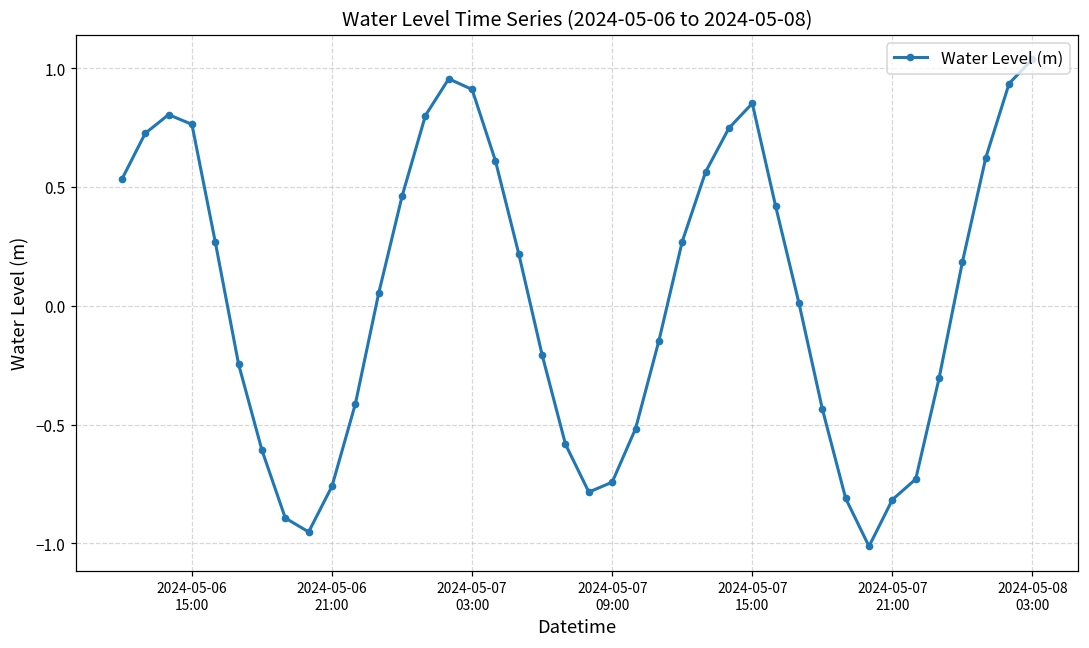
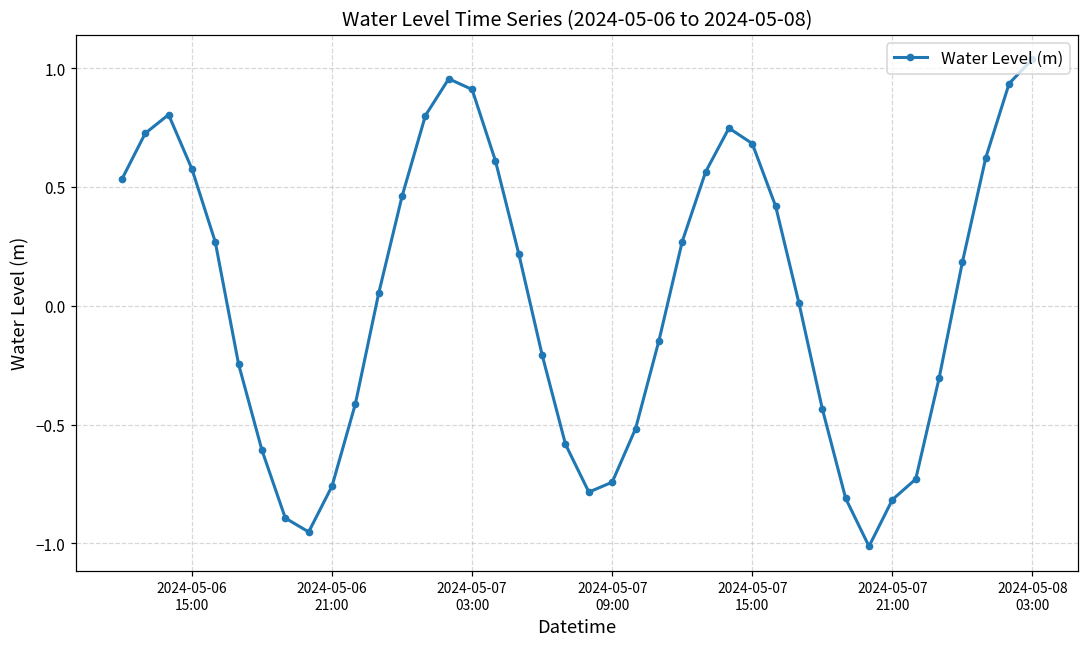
  {
-   "2024-05-06 15:00": 0.76,
+   "2024-05-06 15:00": 0.58,
    "2024-05-06 21:00": -0.76,
    "2024-05-07 03:00": 0.91,
    "2024-05-07 09:00": -0.74,
-   "2024-05-07 15:00": 0.85,
+   "2024-05-07 15:00": 0.68,
    "2024-05-07 21:00": -0.82
  }
